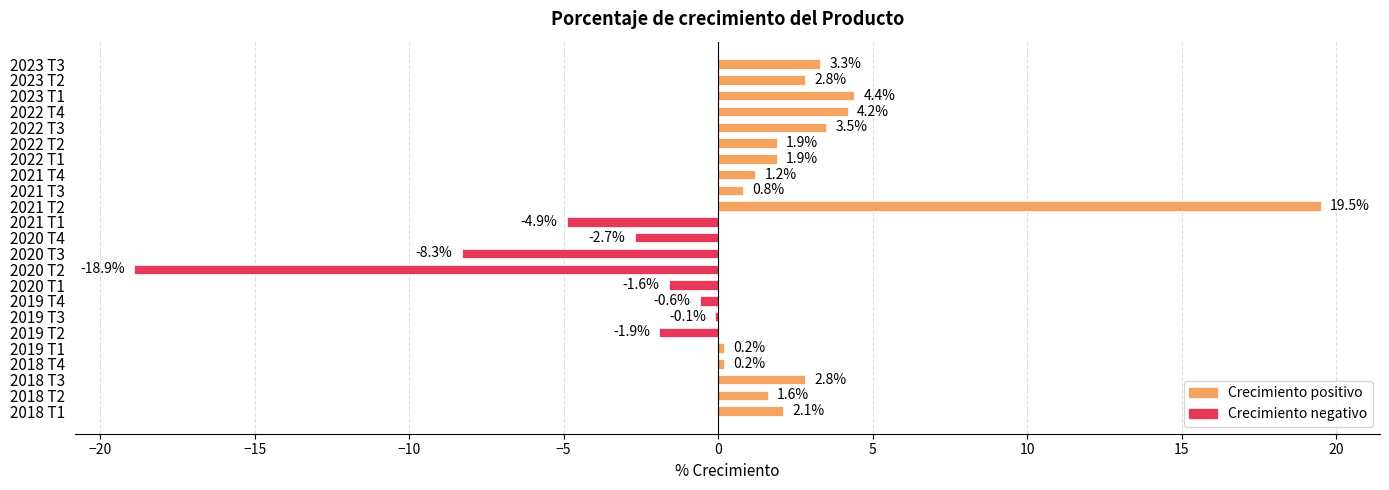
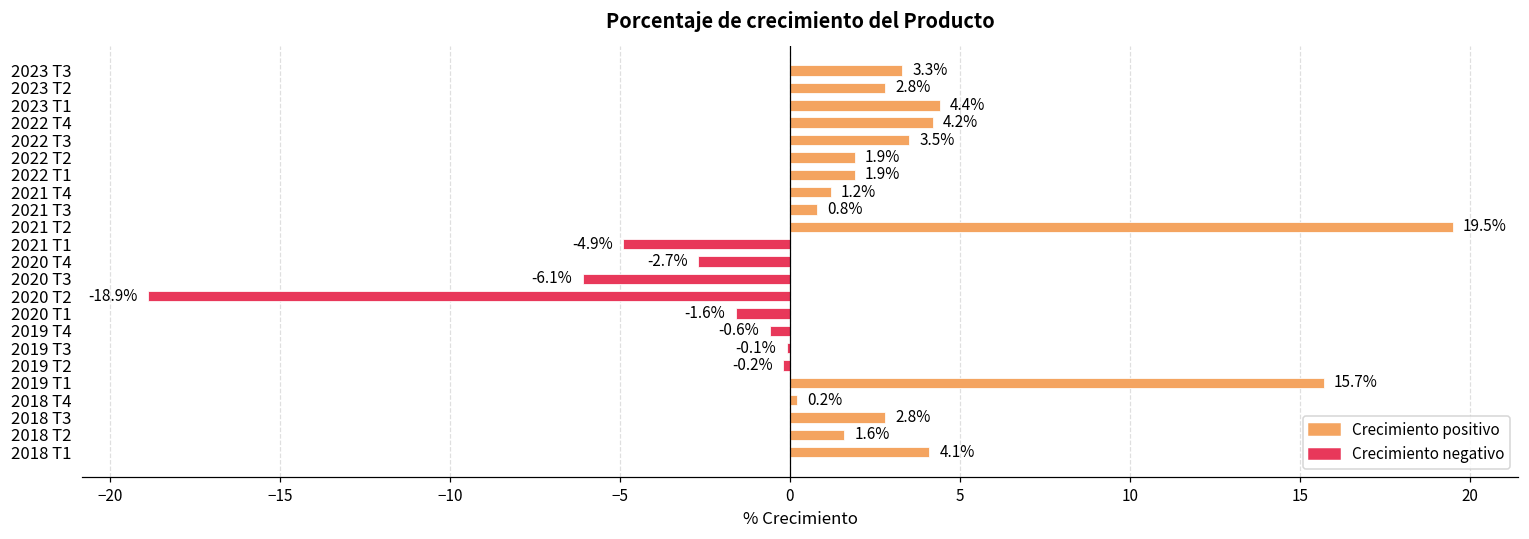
  {
    "2023 T3": "3.3%",
    "2023 T2": "2.8%",
    "2023 T1": "4.4%",
    "2022 T4": "4.2%",
    "2022 T3": "3.5%",
    "2022 T2": "1.9%",
    "2022 T1": "1.9%",
    "2021 T4": "1.2%",
    "2021 T3": "0.8%",
    "2021 T2": "19.5%",
    "2021 T1": "-4.9%",
    "2020 T4": "-2.7%",
-   "2020 T3": "-8.3%",
+   "2020 T3": "-6.1%",
    "2020 T2": "-18.9%",
    "2020 T1": "-1.6%",
    "2019 T4": "-0.6%",
    "2019 T3": "-0.1%",
-   "2019 T2": "-1.9%",
-   "2019 T1": "0.2%",
+   "2019 T2": "-0.2%",
+   "2019 T1": "15.7%",
    "2018 T4": "0.2%",
    "2018 T3": "2.8%",
    "2018 T2": "1.6%",
-   "2018 T1": "2.1%"
+   "2018 T1": "4.1%"
  }
